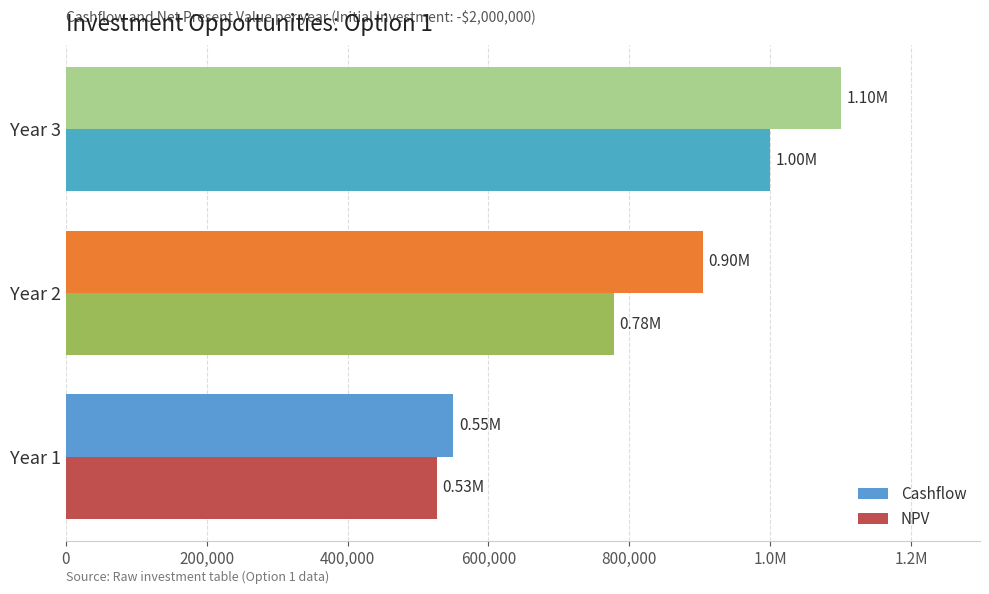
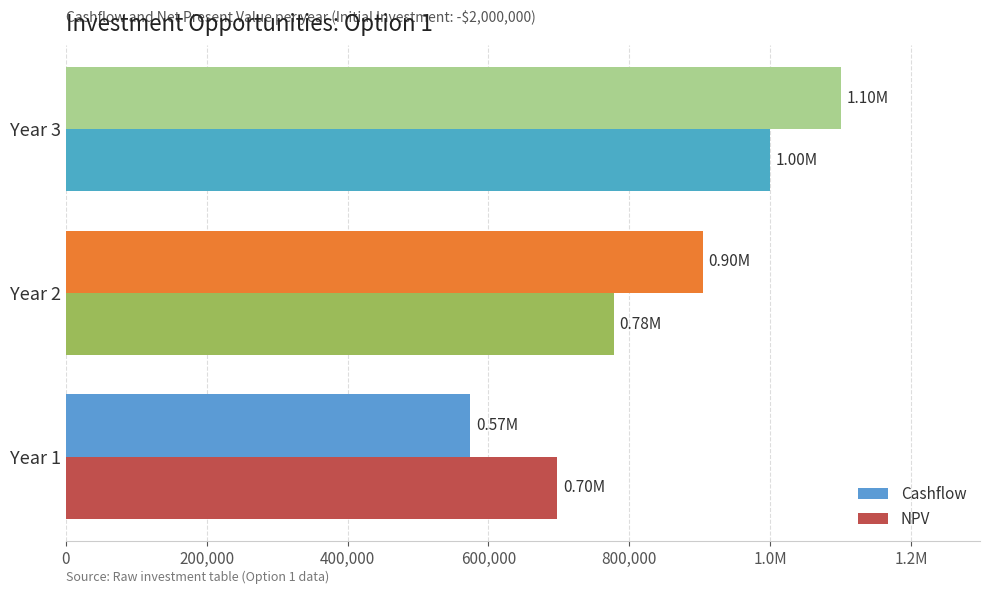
  {
    "Cashflow": {
      "Year 3": "1.10M",
      "Year 2": "0.90M",
-     "Year 1": "0.55M"
+     "Year 1": "0.57M"
    },
    "NPV": {
      "Year 3": "1.00M",
      "Year 2": "0.78M",
-     "Year 1": "0.53M"
+     "Year 1": "0.70M"
    }
  }
